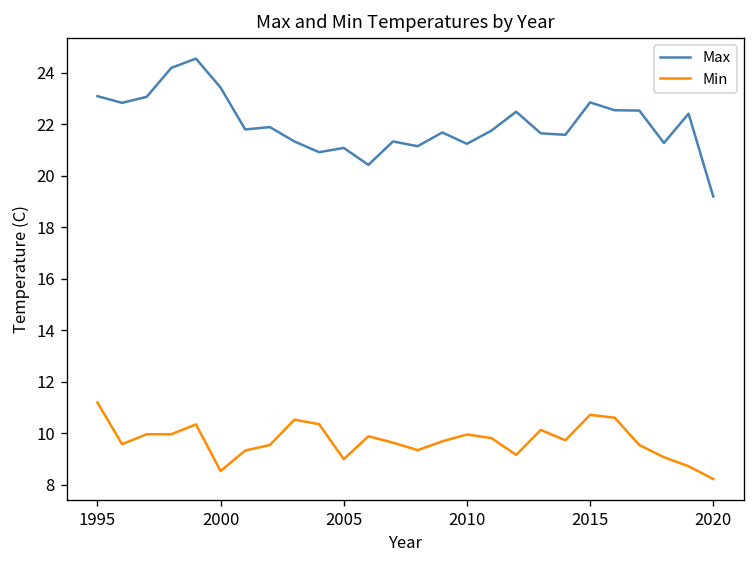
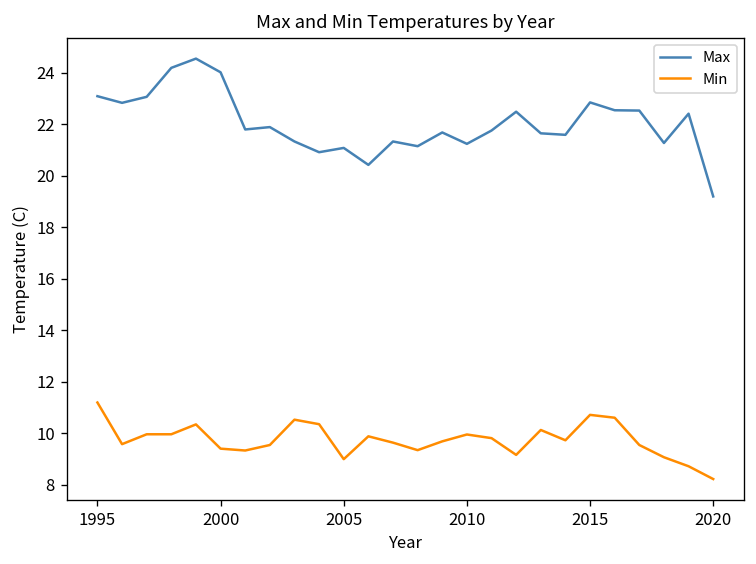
  {
    "Max": {
      "1995": 23.1,
-     "2000": 23.4,
+     "2000": 24.0,
      "2005": 21.1,
      "2010": 21.2,
      "2015": 22.9,
      "2020": 19.2
    },
    "Min": {
      "1995": 11.2,
-     "2000": 8.5,
+     "2000": 9.4,
      "2005": 9.0,
      "2010": 10.0,
      "2015": 10.7,
      "2020": 8.2
    }
  }
